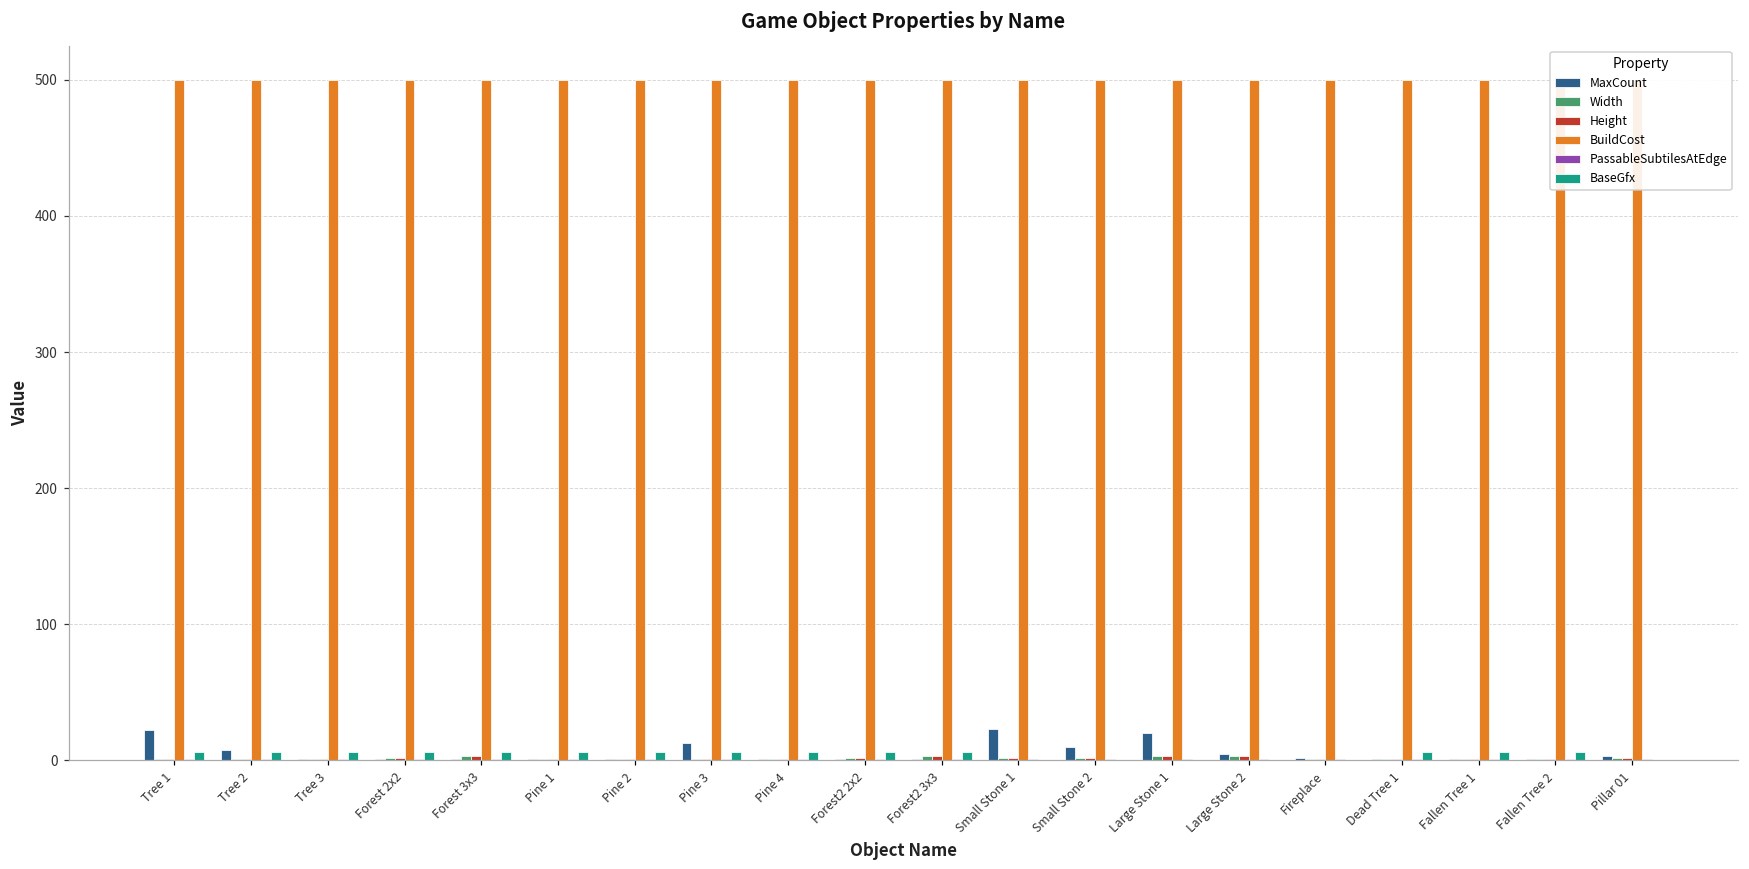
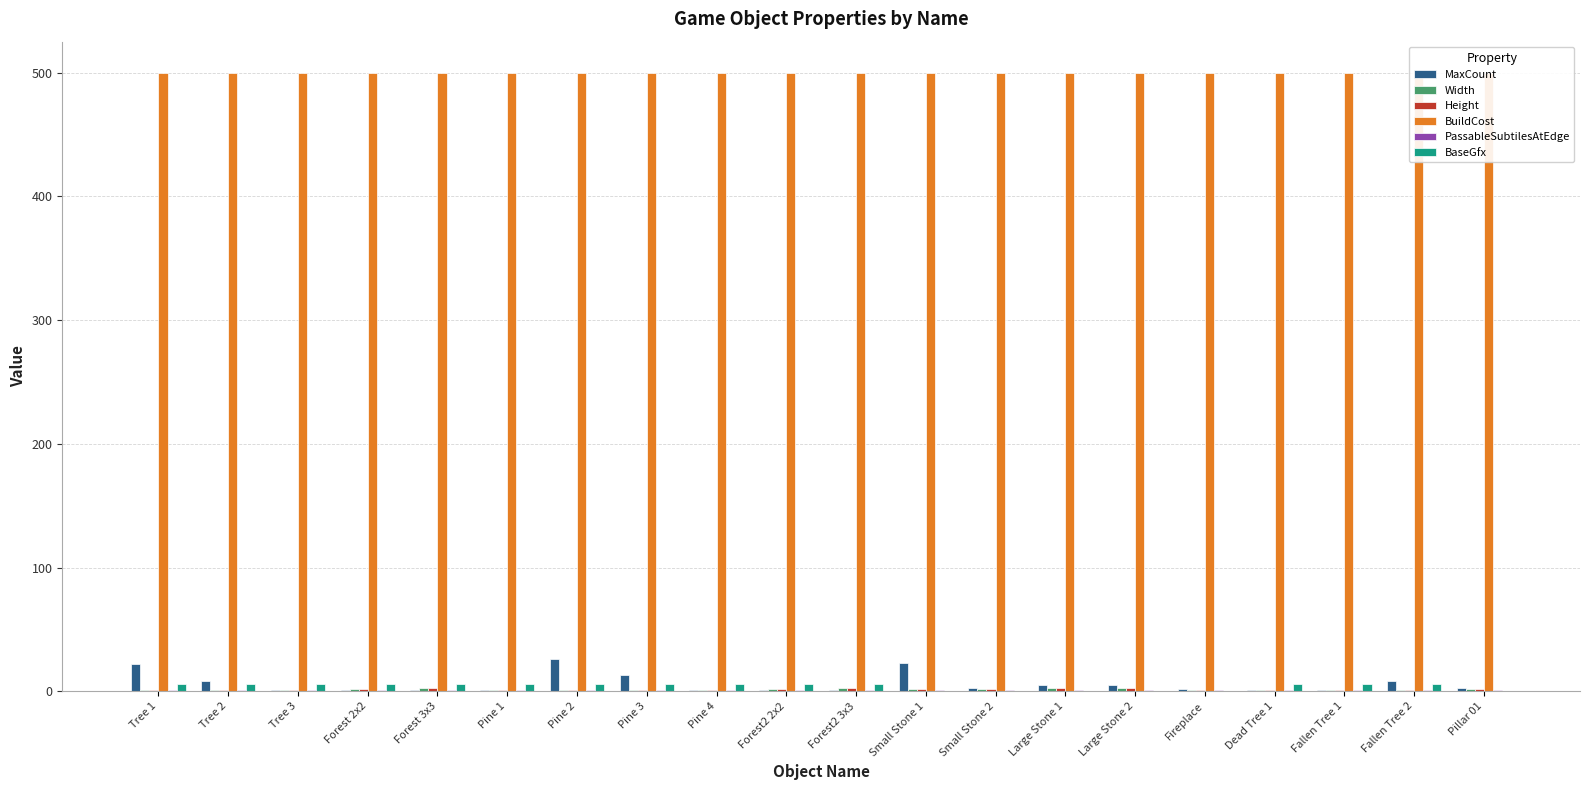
  {
    "MaxCount": {
      "Tree 1": 22,
      "Tree 2": 8,
-     "Pine 2": 1,
+     "Pine 2": 26,
      "Pine 3": 13,
      "Small Stone 1": 23,
-     "Small Stone 2": 10,
-     "Large Stone 1": 20,
+     "Small Stone 2": 3,
+     "Large Stone 1": 5,
      "Large Stone 2": 5,
-     "Fallen Tree 2": 1,
+     "Fallen Tree 2": 8,
      "Pillar 01": 3
    },
    "Height": {
      "Forest 3x3": 3,
      "Forest2 3x3": 3,
      "Large Stone 1": 3,
      "Large Stone 2": 3
    },
    "BuildCost": {
      "Tree 1": 500,
      "Tree 2": 500,
      "Tree 3": 500,
      "Forest 2x2": 500,
      "Forest 3x3": 500,
      "Pine 1": 500,
      "Pine 2": 500,
      "Pine 3": 500,
      "Pine 4": 500,
      "Forest2 2x2": 500,
      "Forest2 3x3": 500,
      "Small Stone 1": 500,
      "Small Stone 2": 500,
      "Large Stone 1": 500,
      "Large Stone 2": 500,
      "Fireplace": 500,
      "Dead Tree 1": 500,
      "Fallen Tree 1": 500
    }
  }
